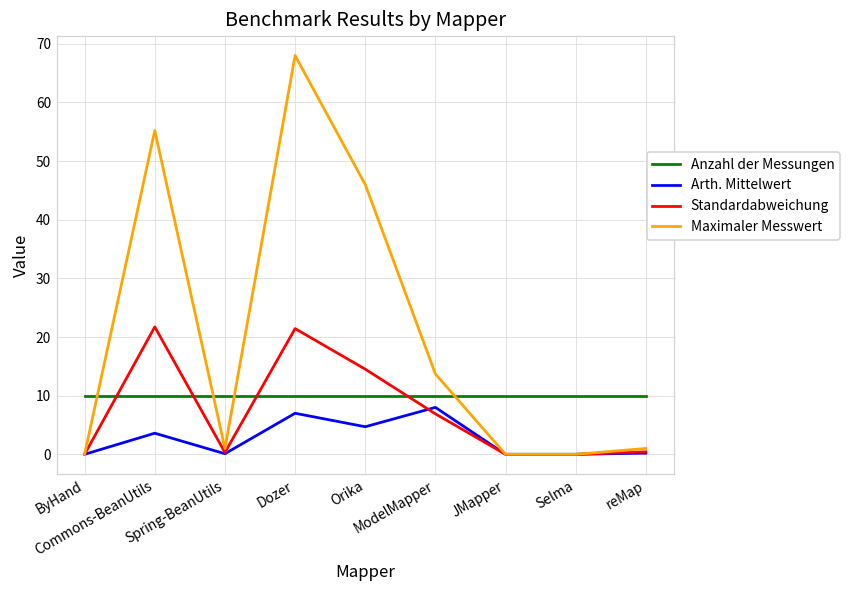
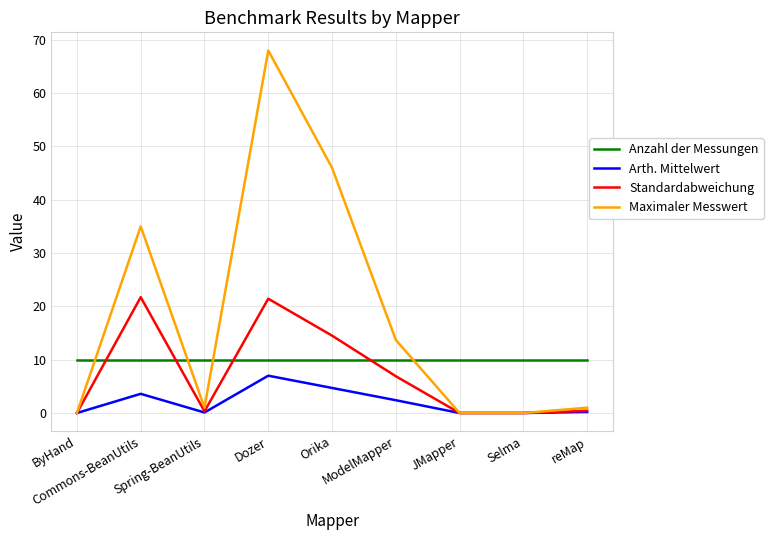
  {
    "Anzahl der Messungen": {
      "ByHand": 10,
      "Commons-BeanUtils": 10,
      "Spring-BeanUtils": 10,
      "Dozer": 10,
      "Orika": 10,
      "ModelMapper": 10,
      "JMapper": 10,
      "Selma": 10,
      "reMap": 10
    },
    "Arth. Mittelwert": {
      "Commons-BeanUtils": 4,
      "Dozer": 7,
      "Orika": 5,
-     "ModelMapper": 8
+     "ModelMapper": 2
    },
    "Standardabweichung": {
      "Commons-BeanUtils": 22,
      "Dozer": 21,
      "Orika": 15,
      "ModelMapper": 7
    },
    "Maximaler Messwert": {
-     "Commons-BeanUtils": 55,
+     "Commons-BeanUtils": 35,
      "Spring-BeanUtils": 1,
      "Dozer": 68,
      "Orika": 46,
      "ModelMapper": 14,
      "reMap": 1
    }
  }
